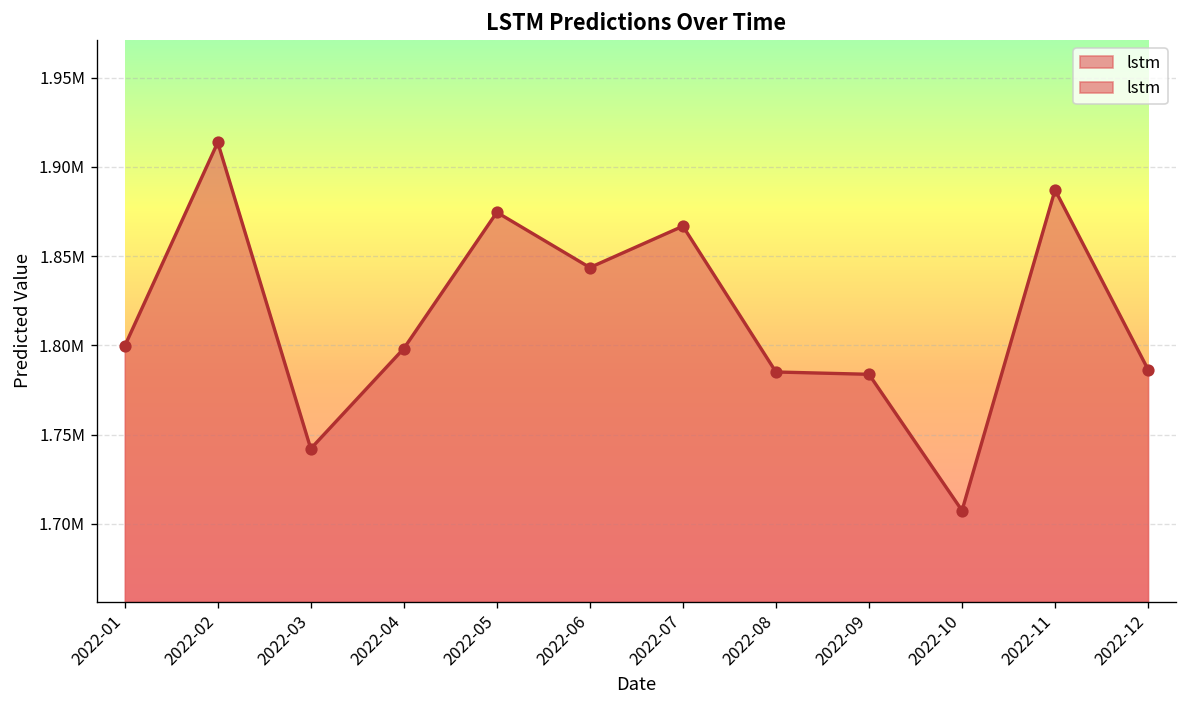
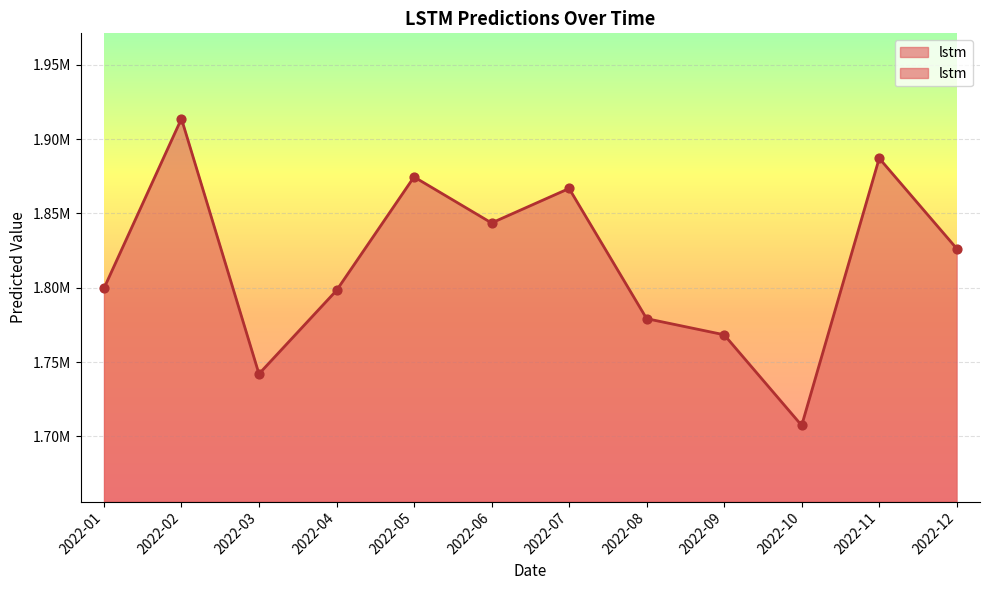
  {
    "2022-01": 1800000,
    "2022-02": 1914000,
    "2022-03": 1742000,
    "2022-04": 1798000,
    "2022-05": 1875000,
    "2022-06": 1844000,
    "2022-07": 1867000,
-   "2022-08": 1785000,
-   "2022-09": 1784000,
+   "2022-08": 1779000,
+   "2022-09": 1768000,
    "2022-10": 1707000,
    "2022-11": 1887000,
-   "2022-12": 1786000
+   "2022-12": 1826000
  }
